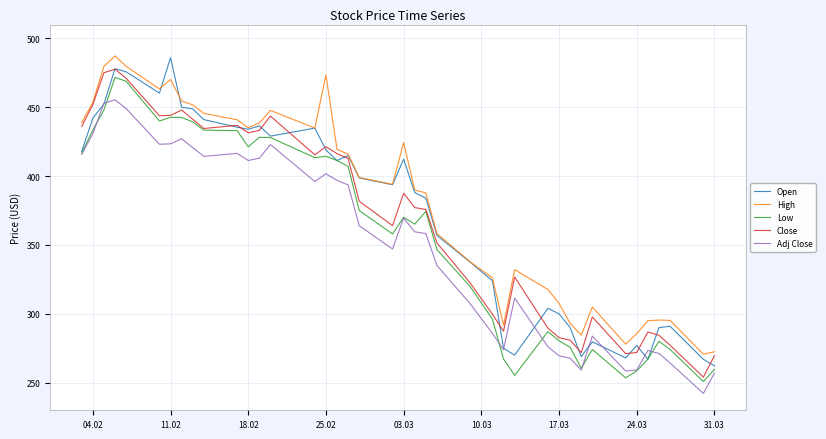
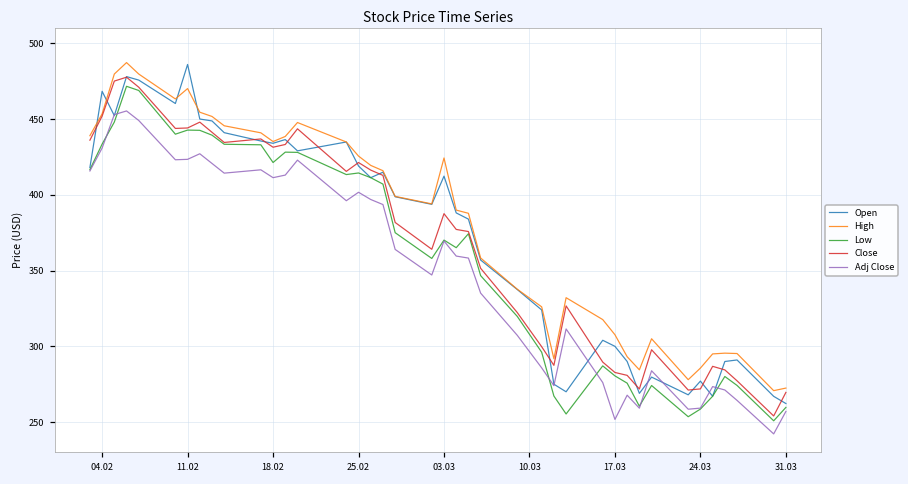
  {
    "Open": {
-     "04.02": 442,
+     "04.02": 468,
      "11.02": 486,
      "25.02": 419,
      "03.03": 412,
      "17.03": 300,
      "24.03": 277,
      "31.03": 262
    },
    "High": {
      "11.02": 470,
-     "25.02": 473,
+     "25.02": 426,
      "03.03": 424,
      "17.03": 308,
      "24.03": 286,
      "31.03": 272
    },
    "Low": {
      "04.02": 433,
      "18.02": 421,
      "25.02": 414,
      "17.03": 281,
      "31.03": 260
    },
    "Close": {
      "18.02": 431,
      "25.02": 421,
      "03.03": 388,
      "17.03": 283,
      "24.03": 272,
      "31.03": 270
    },
    "Adj Close": {
      "04.02": 431,
      "11.02": 423,
      "18.02": 411,
      "25.02": 402,
-     "17.03": 270,
+     "17.03": 252,
      "31.03": 257
    }
  }
